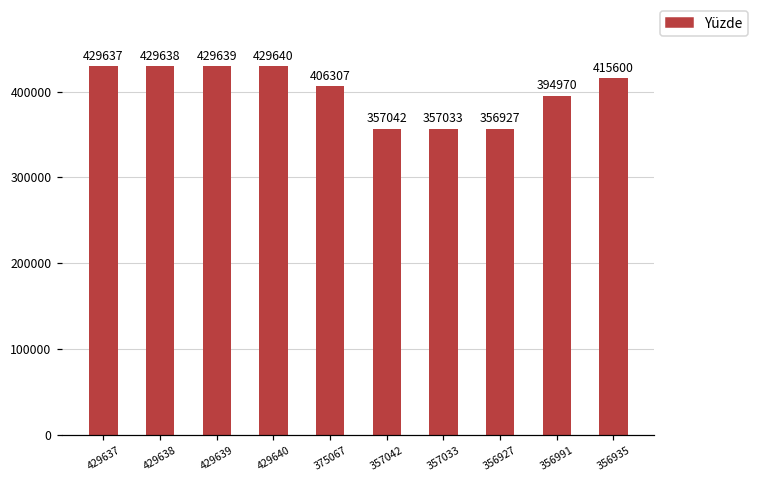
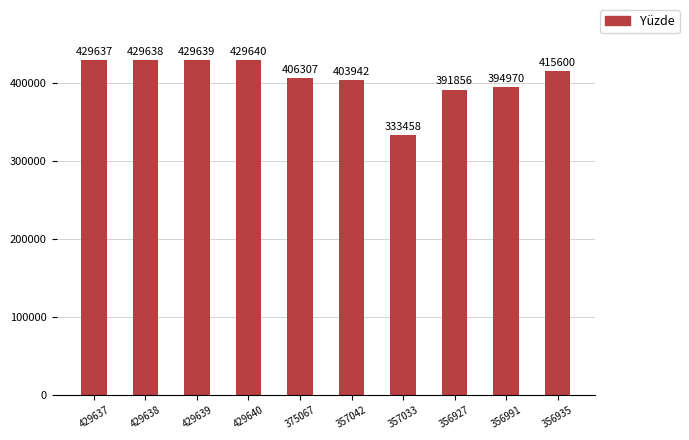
  {
    "429637": 429637,
    "429638": 429638,
    "429639": 429639,
    "429640": 429640,
    "375067": 406307,
-   "357042": 357042,
-   "357033": 357033,
-   "356927": 356927,
+   "357042": 403942,
+   "357033": 333458,
+   "356927": 391856,
    "356991": 394970,
    "356935": 415600
  }
